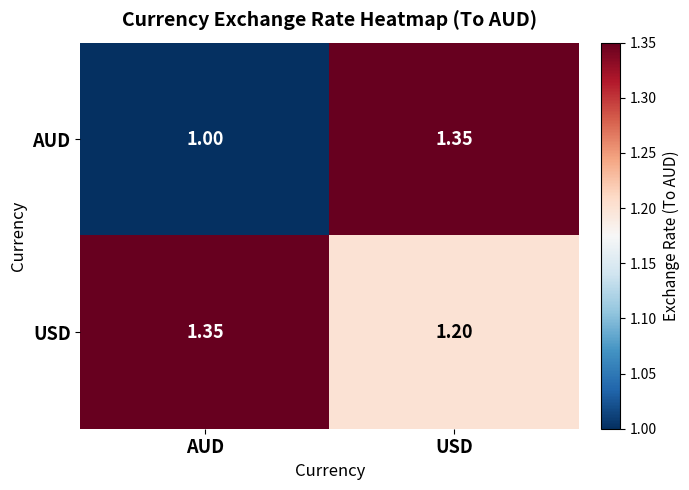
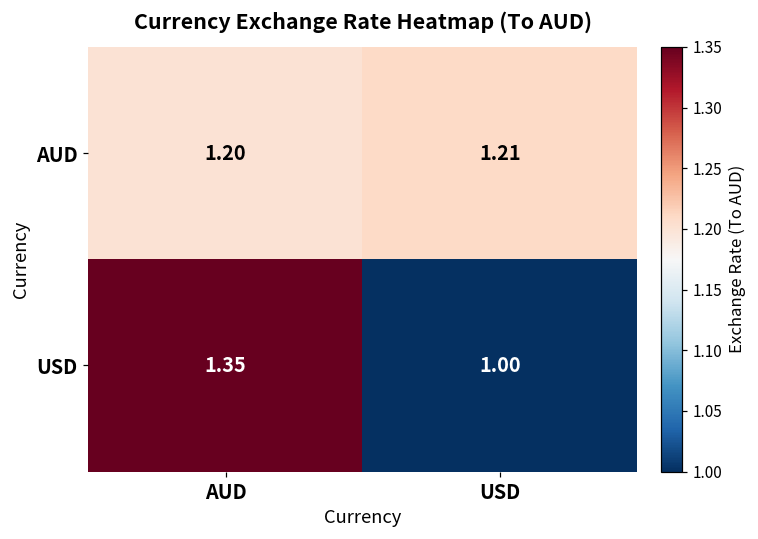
  {
    "AUD": {
-     "AUD": 1.00,
-     "USD": 1.35
+     "AUD": 1.20,
+     "USD": 1.21
    },
    "USD": {
      "AUD": 1.35,
-     "USD": 1.20
+     "USD": 1.00
    }
  }
